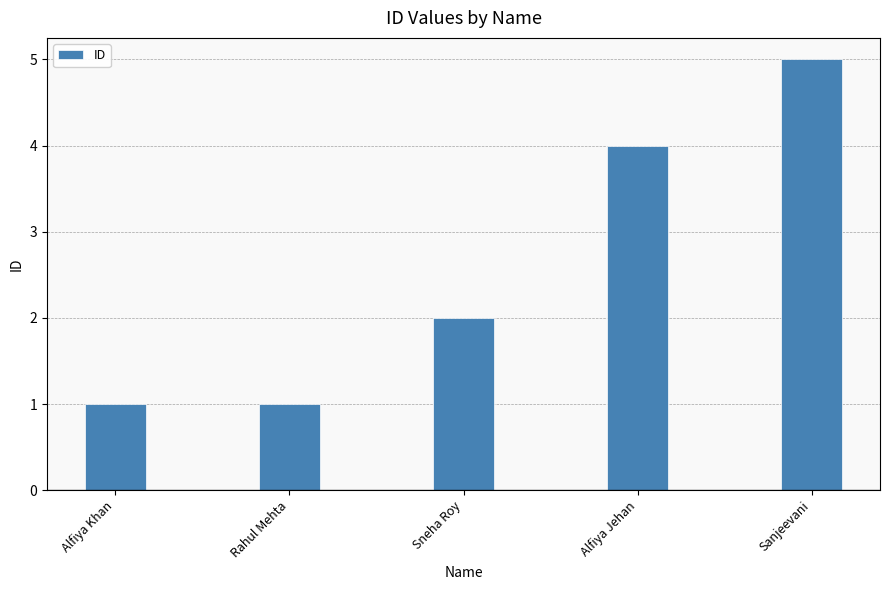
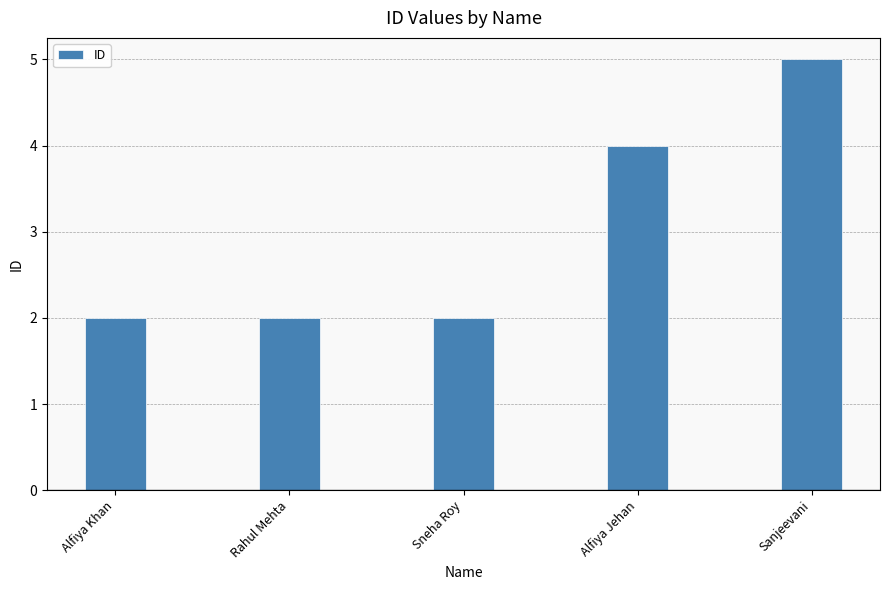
  {
-   "Alfiya Khan": 1,
-   "Rahul Mehta": 1,
+   "Alfiya Khan": 2,
+   "Rahul Mehta": 2,
    "Sneha Roy": 2,
    "Alfiya Jehan": 4,
    "Sanjeevani": 5
  }
